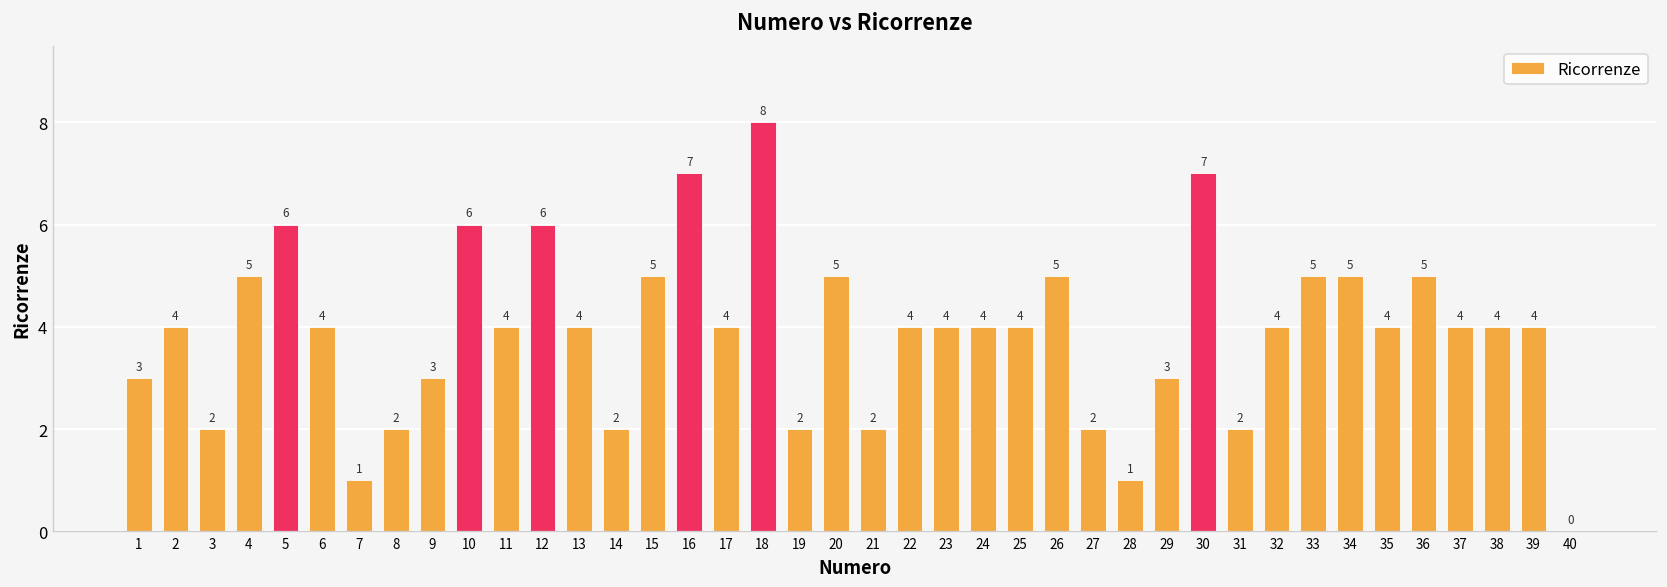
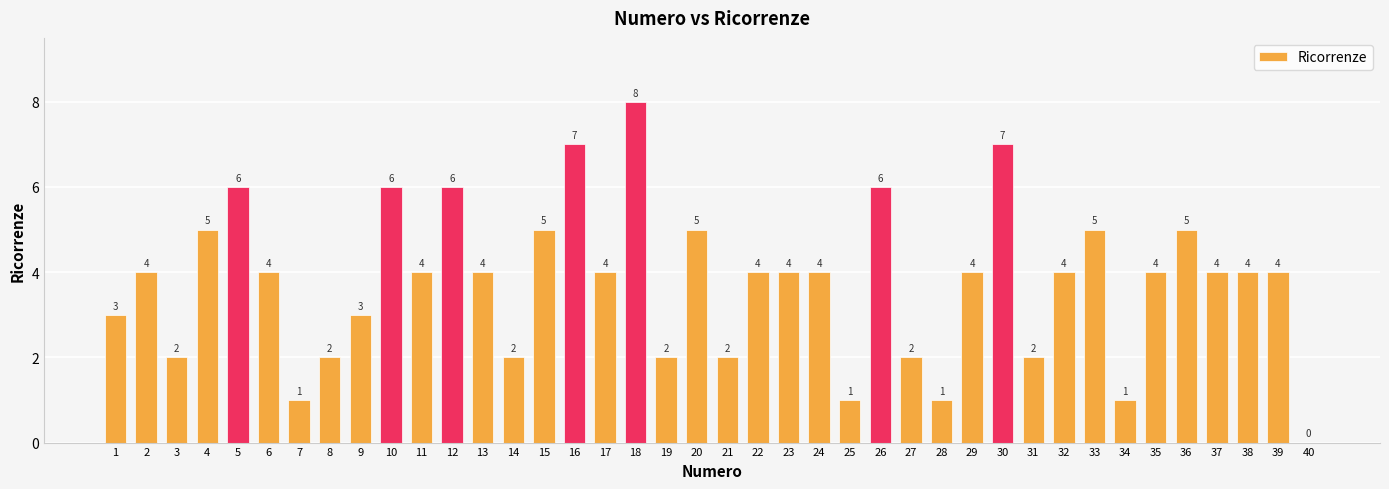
  {
    "1": 3,
    "2": 4,
    "3": 2,
    "4": 5,
    "5": 6,
    "6": 4,
    "7": 1,
    "8": 2,
    "9": 3,
    "10": 6,
    "11": 4,
    "12": 6,
    "13": 4,
    "14": 2,
    "15": 5,
    "16": 7,
    "17": 4,
    "18": 8,
    "19": 2,
    "20": 5,
    "21": 2,
    "22": 4,
    "23": 4,
    "24": 4,
-   "25": 4,
-   "26": 5,
+   "25": 1,
+   "26": 6,
    "27": 2,
    "28": 1,
-   "29": 3,
+   "29": 4,
    "30": 7,
    "31": 2,
    "32": 4,
    "33": 5,
-   "34": 5,
+   "34": 1,
    "35": 4,
    "36": 5,
    "37": 4,
    "38": 4,
    "39": 4,
    "40": 0
  }
